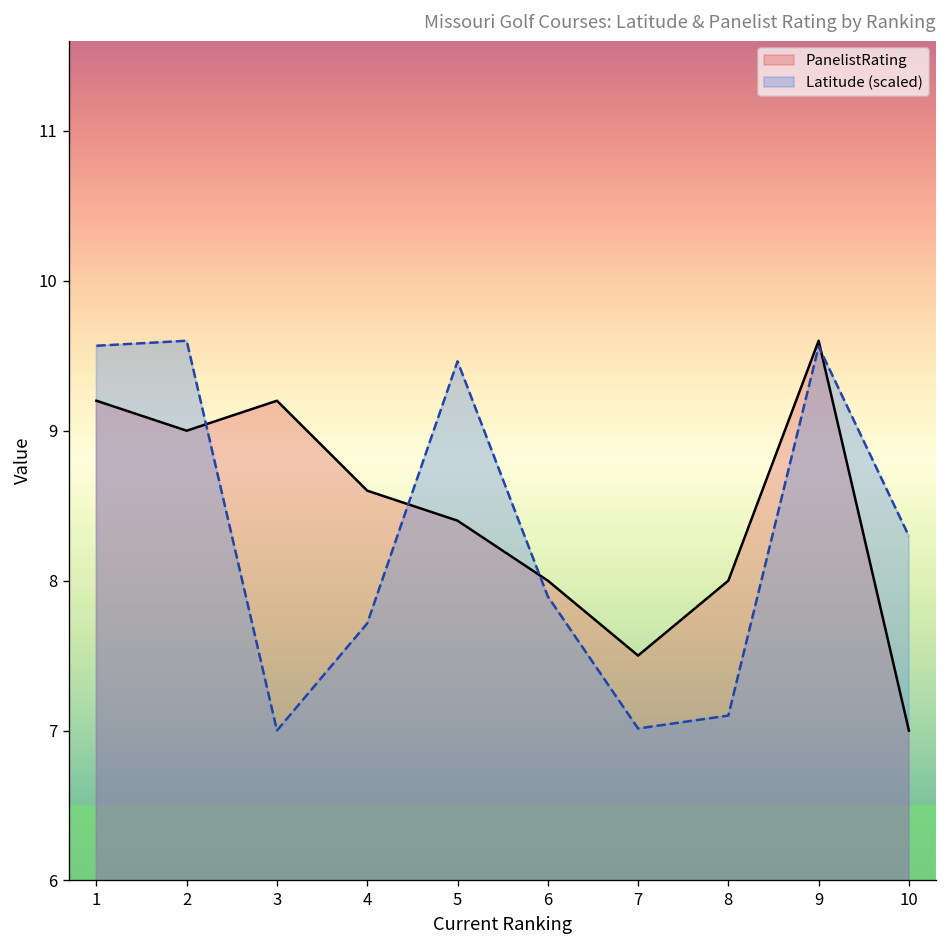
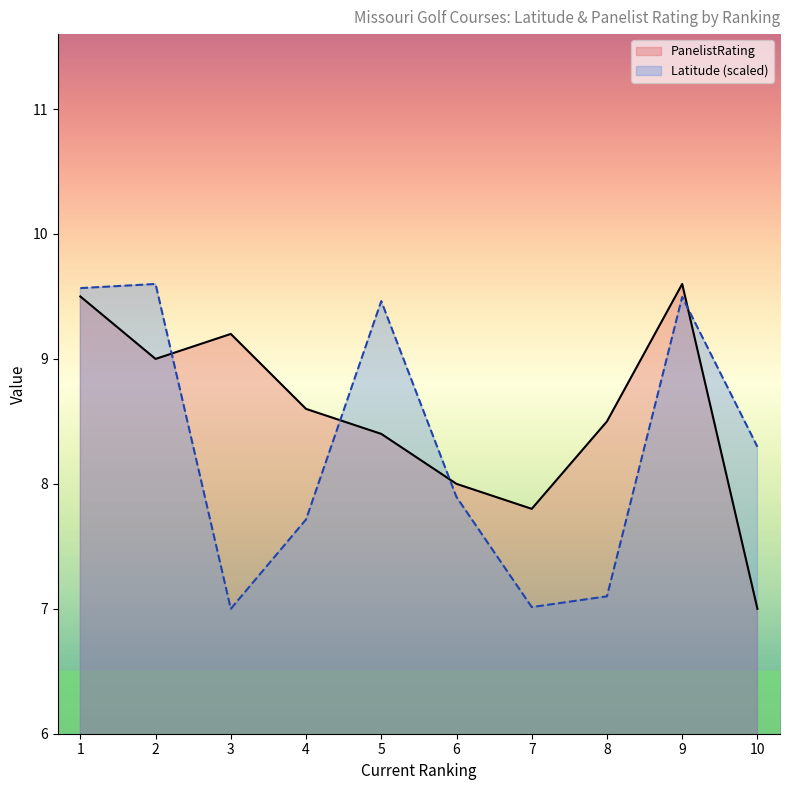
  {
    "PanelistRating": {
-     "1": 9.2,
+     "1": 9.5,
      "2": 9.0,
      "3": 9.2,
      "4": 8.6,
      "5": 8.4,
      "6": 8.0,
-     "7": 7.5,
-     "8": 8.0,
+     "7": 7.8,
+     "8": 8.5,
      "9": 9.6,
      "10": 7.0
    },
    "Latitude (scaled)": {
      "1": 9.57,
      "2": 9.60,
      "3": 7.00,
      "4": 7.71,
      "5": 9.46,
      "6": 7.89,
      "7": 7.01,
      "8": 7.10,
-     "9": 9.56,
+     "9": 9.50,
      "10": 8.30
    }
  }
